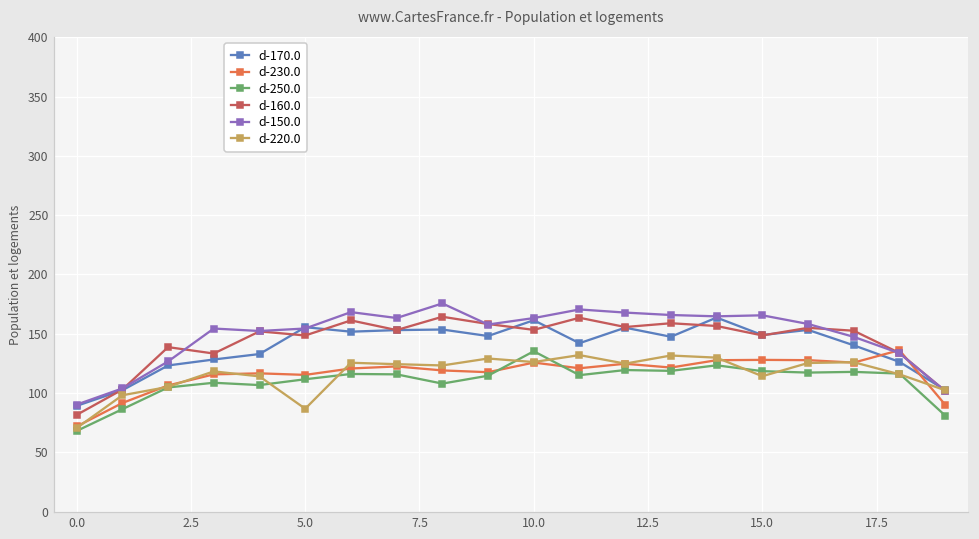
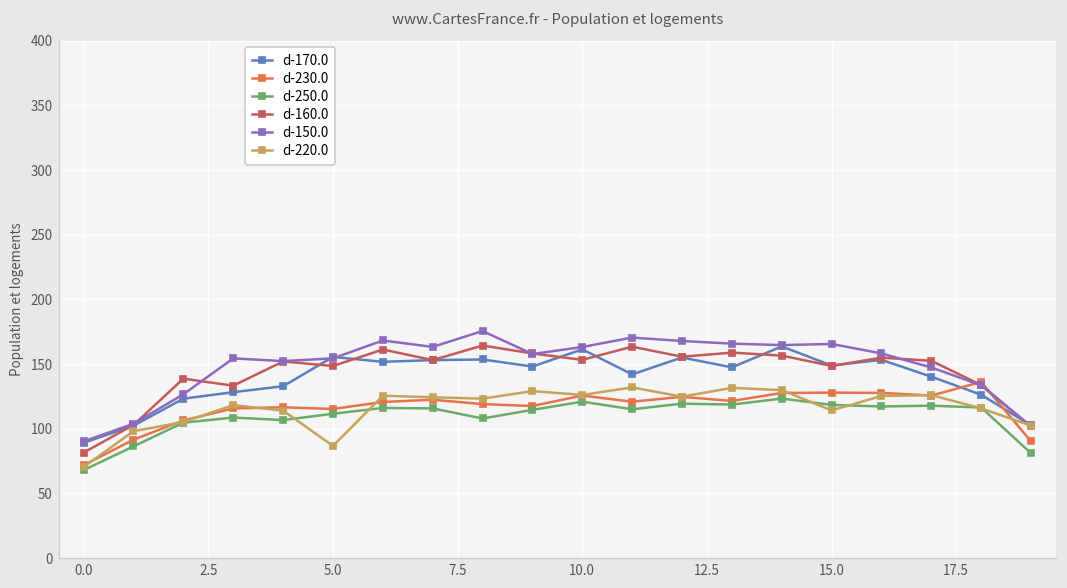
  {
    "d-250.0": {
      "0.0": 68,
      "5.0": 112,
-     "10.0": 135,
+     "10.0": 121,
      "15.0": 118
    },
    "d-220.0": {
      "5.0": 87,
      "15.0": 114
    }
  }
